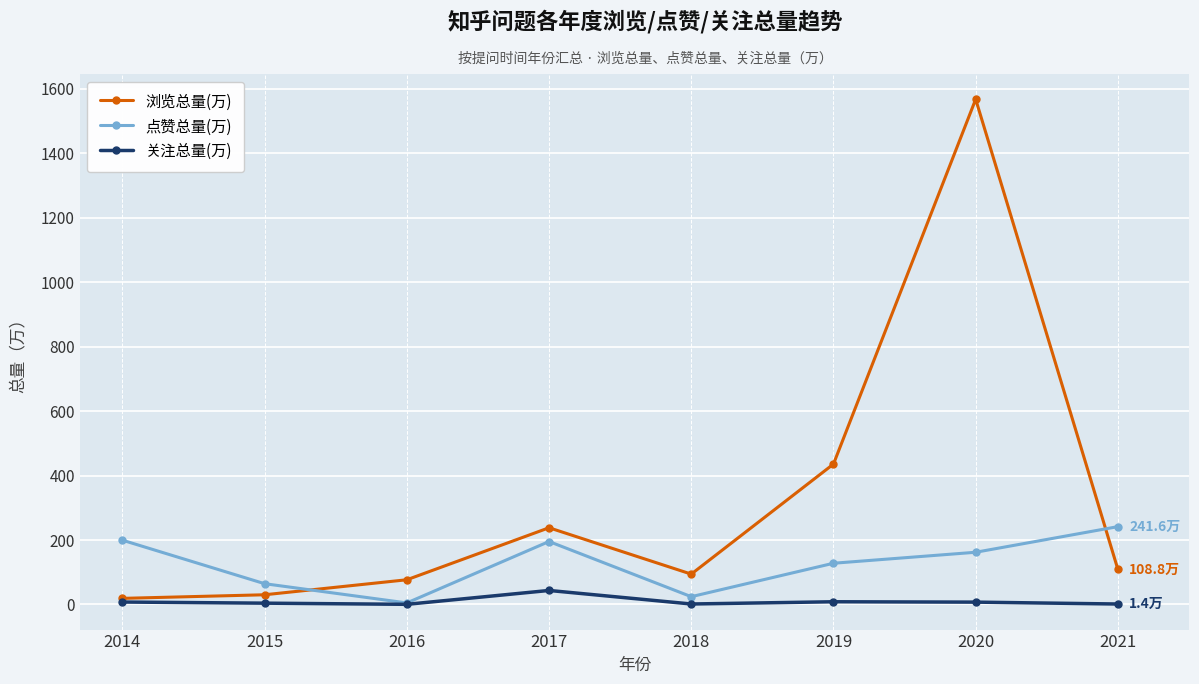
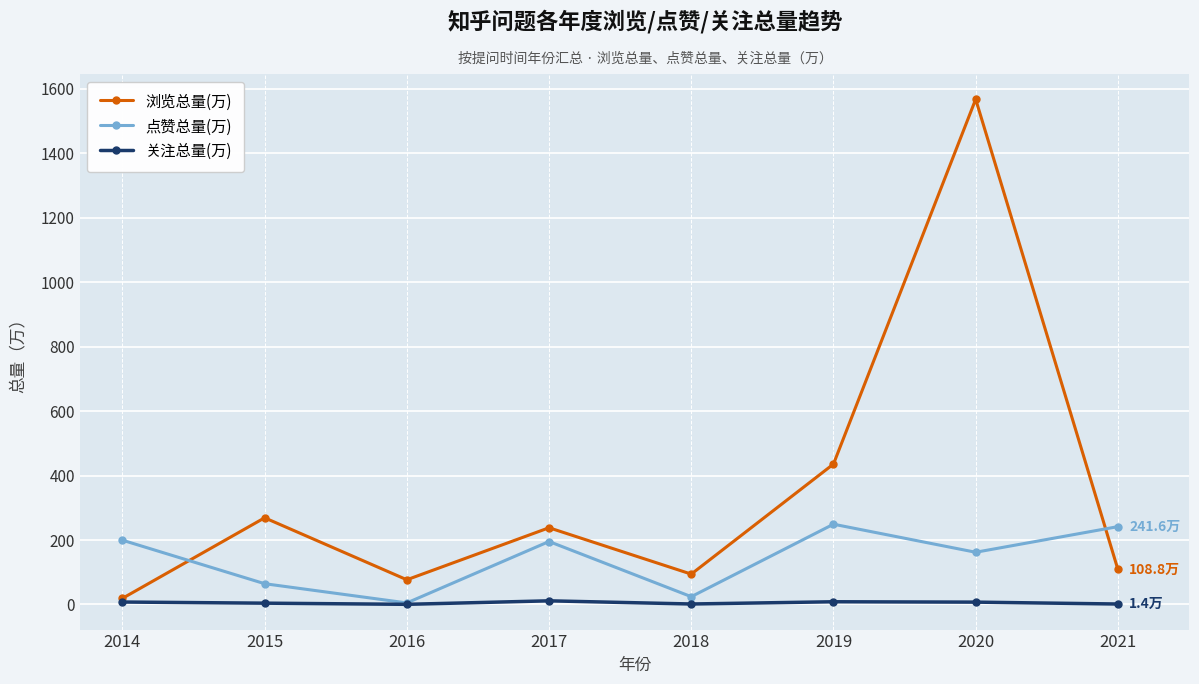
  {
    "浏览总量(万)": {
      "2014": 20,
-     "2015": 30,
+     "2015": 270,
      "2016": 80,
      "2017": 240,
      "2018": 90,
      "2019": 440,
      "2020": 1570
    },
    "点赞总量(万)": {
      "2014": 200,
      "2015": 60,
      "2017": 200,
      "2018": 20,
-     "2019": 130,
+     "2019": 250,
      "2020": 160
    },
    "关注总量(万)": {
      "2014": 10,
      "2015": 0,
-     "2017": 40,
+     "2017": 10,
      "2018": 0,
      "2019": 10,
      "2020": 10
    }
  }
